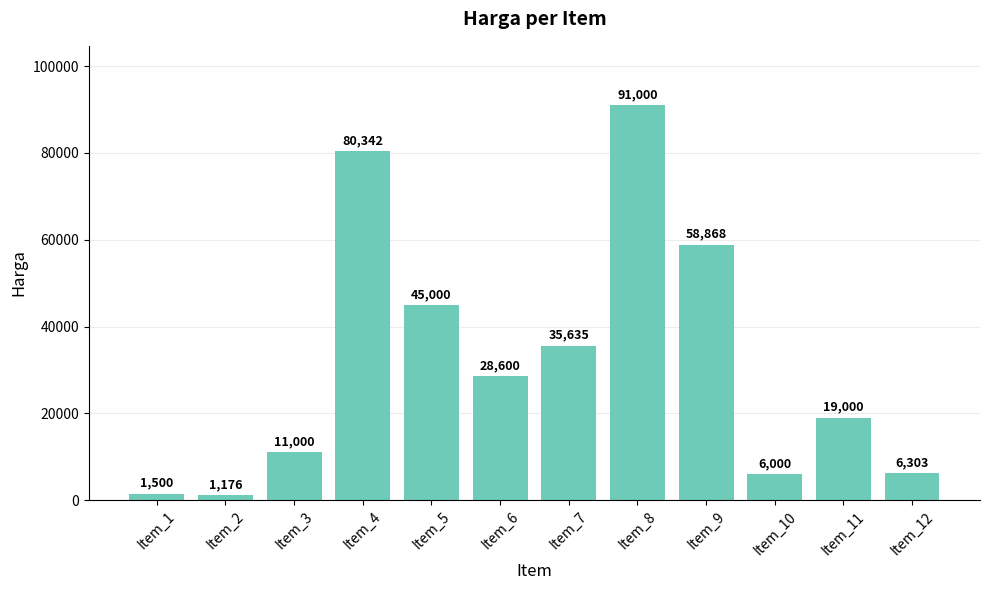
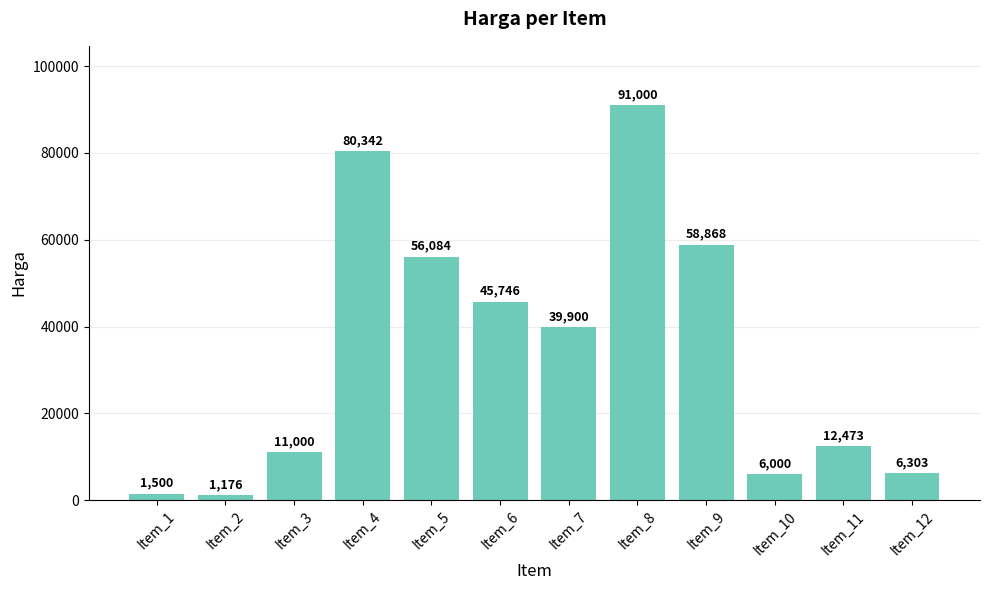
  {
    "Item_1": "1,500",
    "Item_2": "1,176",
    "Item_3": "11,000",
    "Item_4": "80,342",
-   "Item_5": "45,000",
-   "Item_6": "28,600",
-   "Item_7": "35,635",
+   "Item_5": "56,084",
+   "Item_6": "45,746",
+   "Item_7": "39,900",
    "Item_8": "91,000",
    "Item_9": "58,868",
    "Item_10": "6,000",
-   "Item_11": "19,000",
+   "Item_11": "12,473",
    "Item_12": "6,303"
  }
